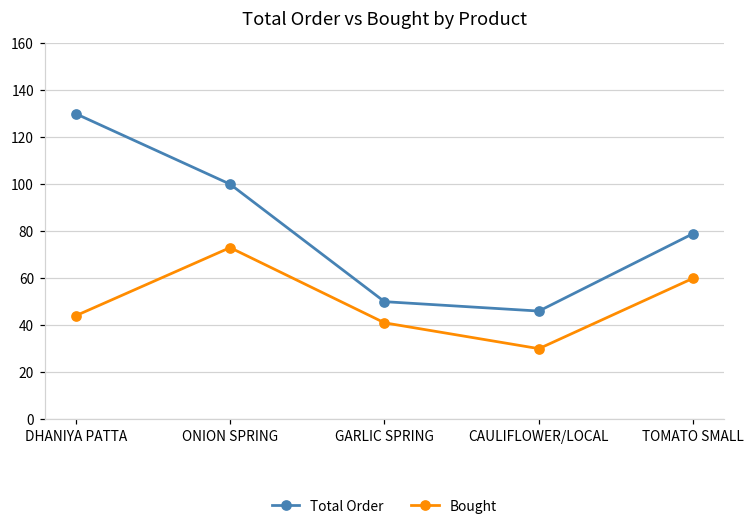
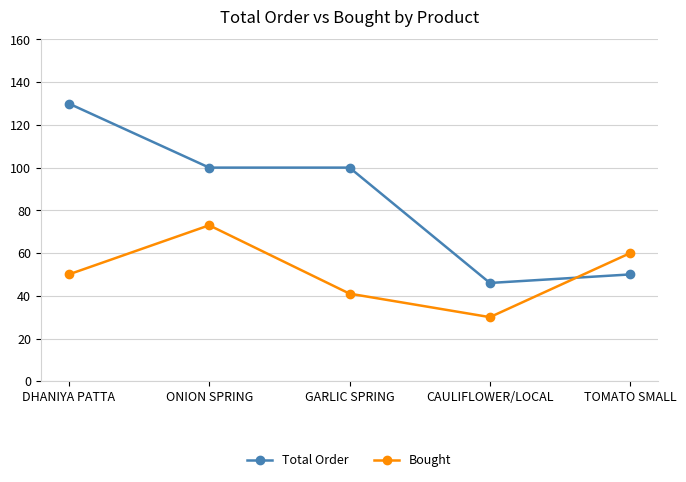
  {
    "Total Order": {
      "DHANIYA PATTA": 130,
      "ONION SPRING": 100,
-     "GARLIC SPRING": 50,
+     "GARLIC SPRING": 100,
      "CAULIFLOWER/LOCAL": 46,
-     "TOMATO SMALL": 79
+     "TOMATO SMALL": 50
    },
    "Bought": {
-     "DHANIYA PATTA": 44,
+     "DHANIYA PATTA": 50,
      "ONION SPRING": 73,
      "GARLIC SPRING": 41,
      "CAULIFLOWER/LOCAL": 30,
      "TOMATO SMALL": 60
    }
  }
